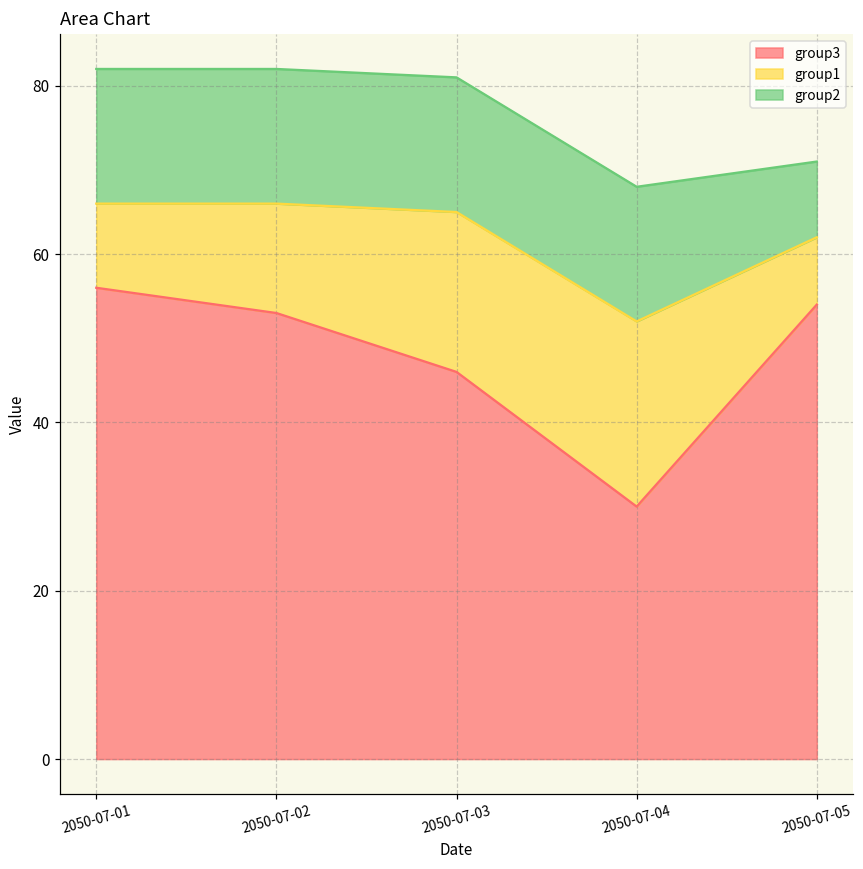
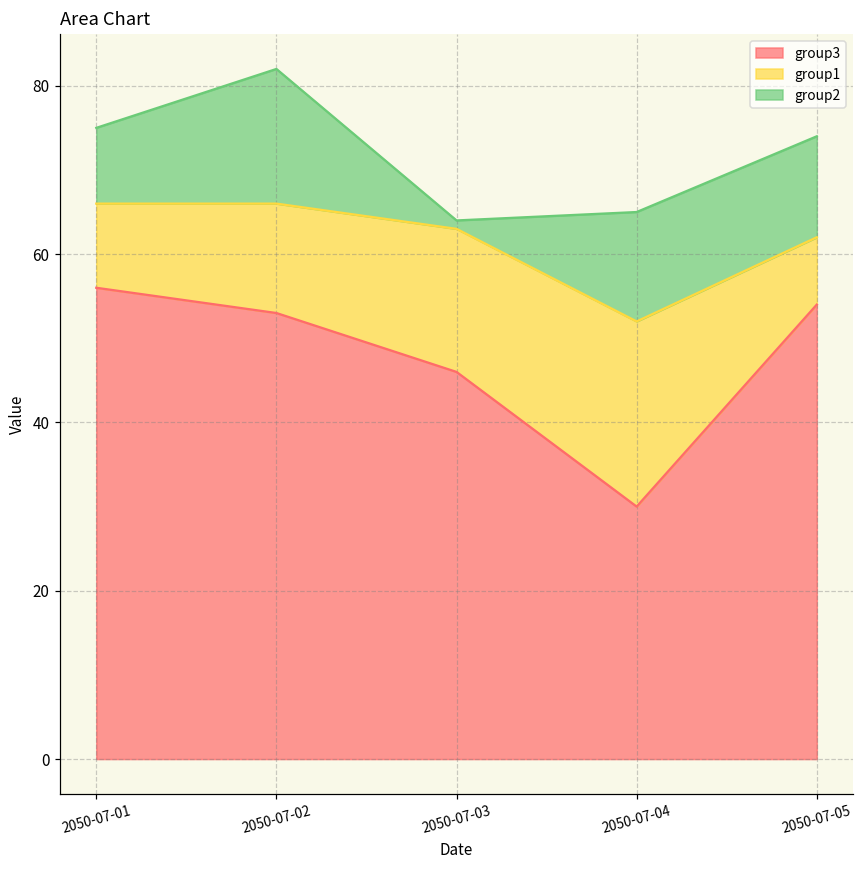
  {
    "group3": {
      "2050-07-01": 56,
      "2050-07-02": 53,
      "2050-07-03": 46,
      "2050-07-04": 30,
      "2050-07-05": 54
    },
    "group1": {
      "2050-07-01": 10,
      "2050-07-02": 13,
-     "2050-07-03": 19,
+     "2050-07-03": 17,
      "2050-07-04": 22,
      "2050-07-05": 8
    },
    "group2": {
-     "2050-07-01": 16,
+     "2050-07-01": 9,
      "2050-07-02": 16,
-     "2050-07-03": 16,
-     "2050-07-04": 16,
-     "2050-07-05": 9
+     "2050-07-03": 1,
+     "2050-07-04": 13,
+     "2050-07-05": 12
    }
  }
